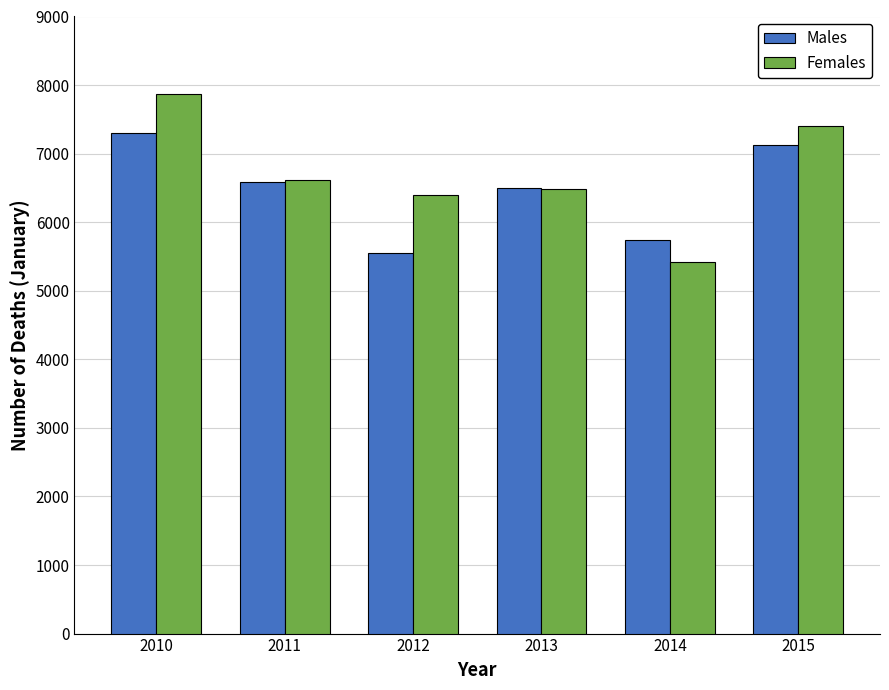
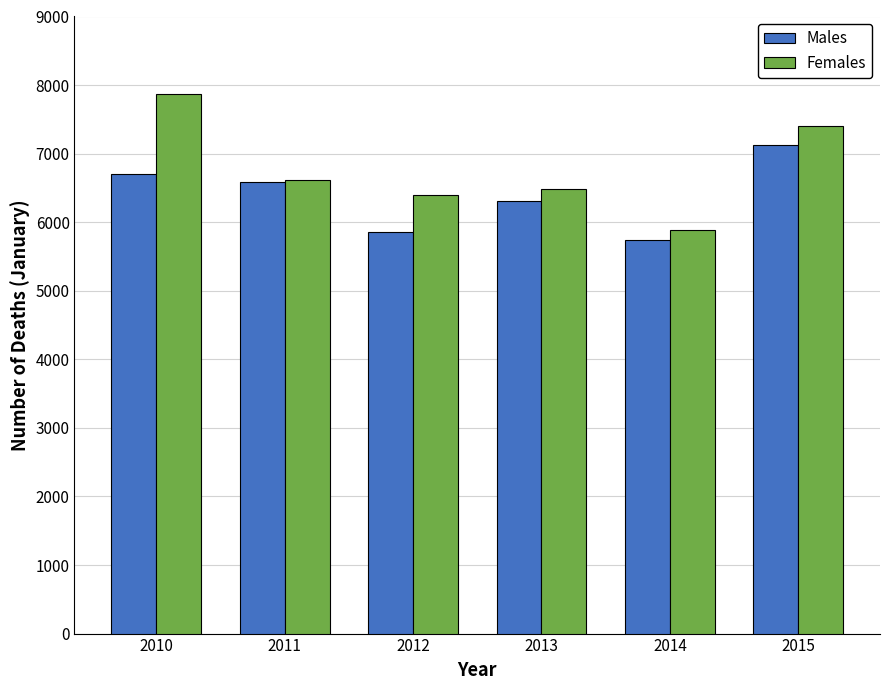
  {
    "Males": {
-     "2010": 7300,
+     "2010": 6700,
      "2011": 6600,
-     "2012": 5600,
-     "2013": 6500,
+     "2012": 5900,
+     "2013": 6300,
      "2014": 5700,
      "2015": 7100
    },
    "Females": {
      "2010": 7900,
      "2011": 6600,
      "2012": 6400,
      "2013": 6500,
-     "2014": 5400,
+     "2014": 5900,
      "2015": 7400
    }
  }
